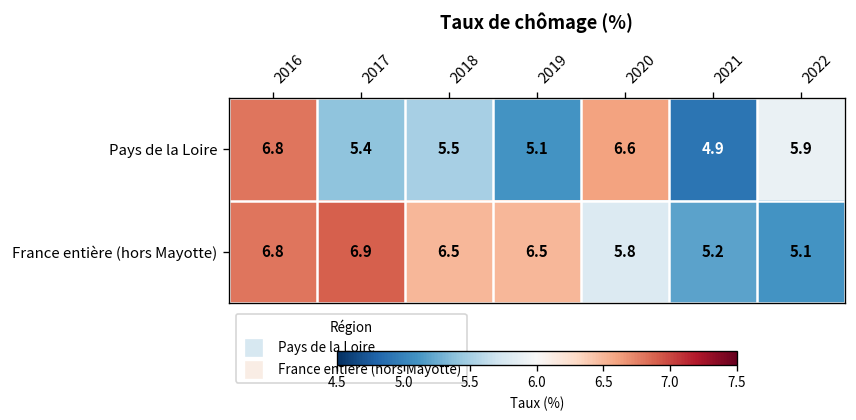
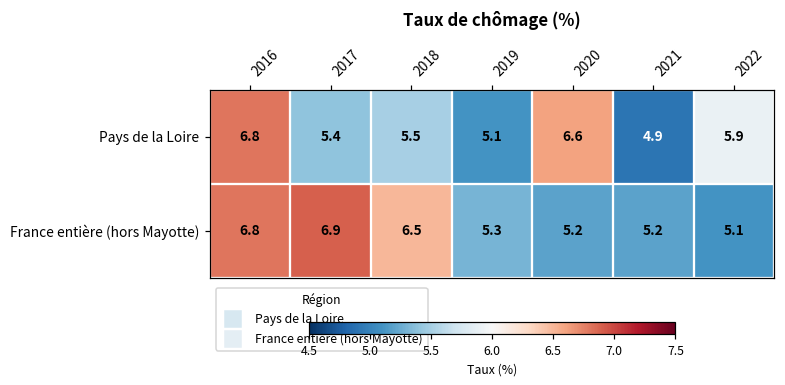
  {
    "Pays de la Loire": {
      "2016": 6.8,
      "2017": 5.4,
      "2018": 5.5,
      "2019": 5.1,
      "2020": 6.6,
      "2021": 4.9,
      "2022": 5.9
    },
    "France entière (hors Mayotte)": {
      "2016": 6.8,
      "2017": 6.9,
      "2018": 6.5,
-     "2019": 6.5,
-     "2020": 5.8,
+     "2019": 5.3,
+     "2020": 5.2,
      "2021": 5.2,
      "2022": 5.1
    }
  }
